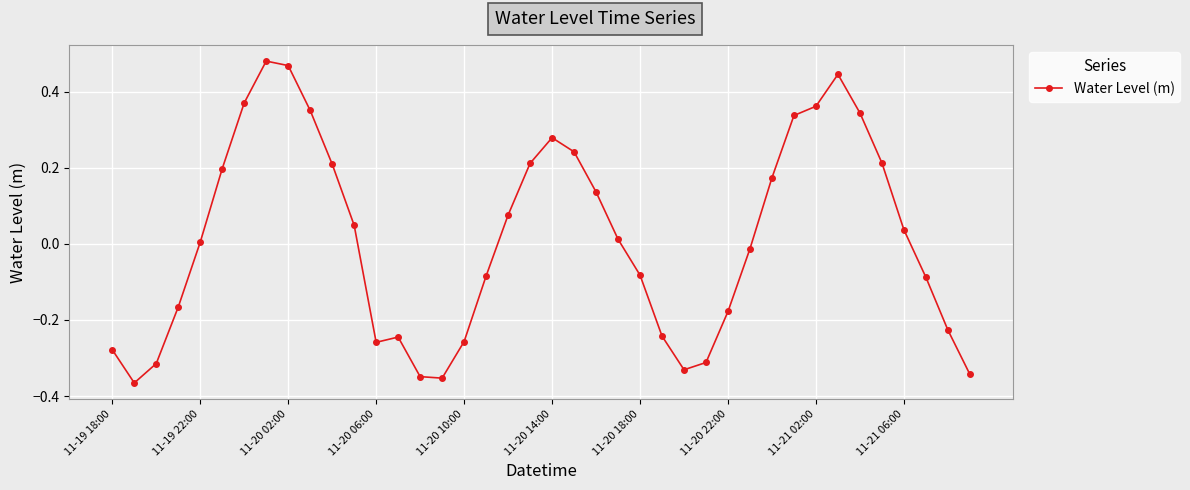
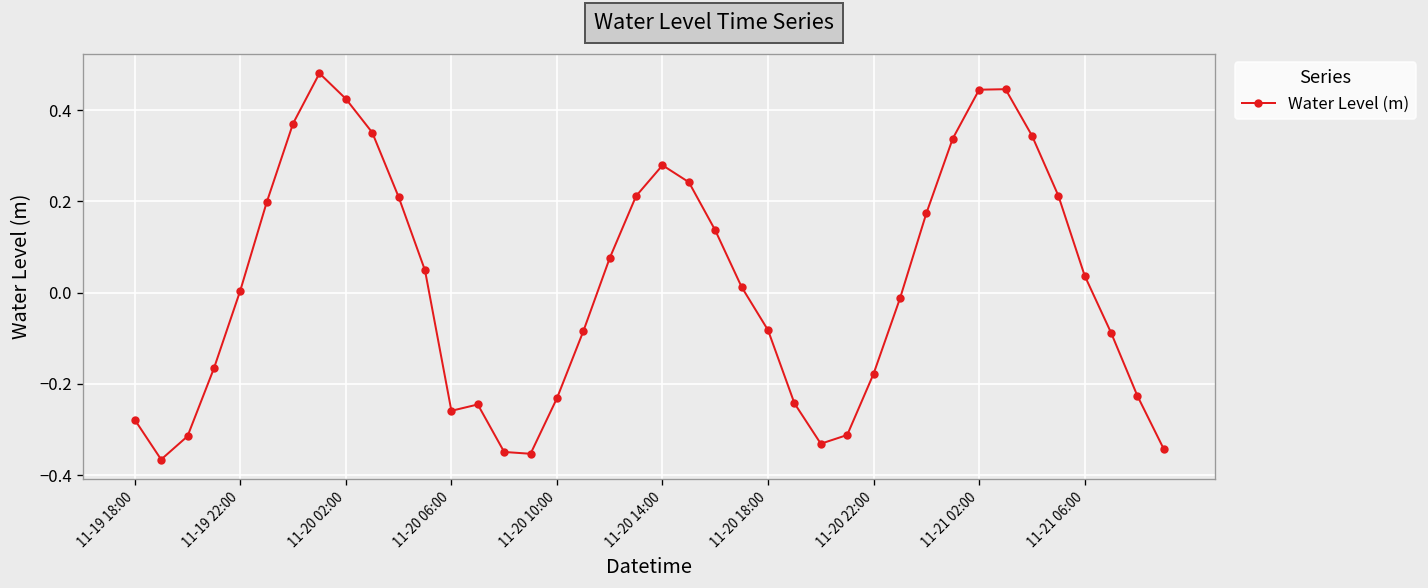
  {
    "11-19 18:00": -0.28,
    "11-19 22:00": 0.00,
-   "11-20 02:00": 0.47,
+   "11-20 02:00": 0.42,
    "11-20 06:00": -0.26,
-   "11-20 10:00": -0.26,
+   "11-20 10:00": -0.23,
    "11-20 14:00": 0.28,
    "11-20 18:00": -0.08,
    "11-20 22:00": -0.18,
-   "11-21 02:00": 0.36,
+   "11-21 02:00": 0.44,
    "11-21 06:00": 0.04
  }
